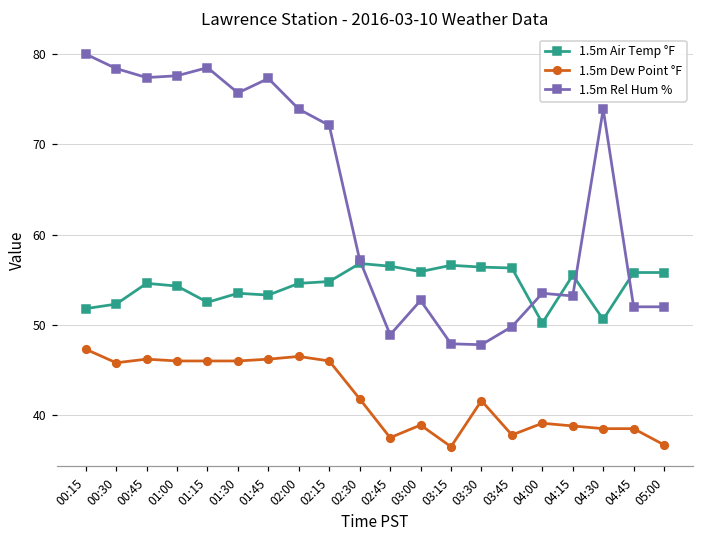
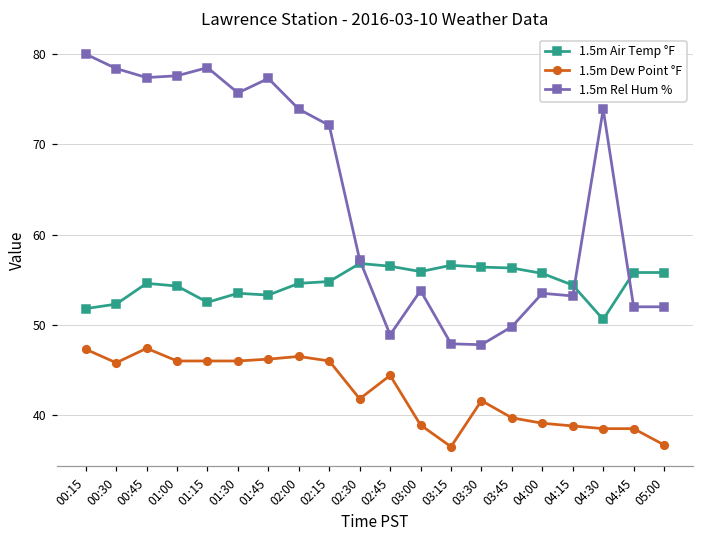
  {
    "1.5m Air Temp °F": {
      "00:15": 52,
      "00:30": 52,
      "00:45": 55,
      "01:00": 54,
      "01:15": 53,
      "01:30": 54,
      "01:45": 53,
      "02:00": 55,
      "02:15": 55,
      "02:30": 57,
      "02:45": 57,
      "03:00": 56,
      "03:15": 57,
      "03:30": 56,
      "03:45": 56,
-     "04:00": 50,
-     "04:15": 56,
+     "04:00": 56,
+     "04:15": 54,
      "04:30": 51,
      "04:45": 56,
      "05:00": 56
    },
    "1.5m Dew Point °F": {
      "00:15": 47,
      "00:30": 46,
-     "00:45": 46,
+     "00:45": 47,
      "01:00": 46,
      "01:15": 46,
      "01:30": 46,
      "01:45": 46,
      "02:00": 47,
      "02:15": 46,
      "02:30": 42,
-     "02:45": 38,
+     "02:45": 44,
      "03:00": 39,
      "03:15": 37,
      "03:30": 42,
-     "03:45": 38,
+     "03:45": 40,
      "04:00": 39,
      "04:15": 39,
      "04:30": 39,
      "04:45": 39,
      "05:00": 37
    },
    "1.5m Rel Hum %": {
      "00:15": 80,
      "00:30": 78,
      "00:45": 77,
      "01:00": 78,
      "01:15": 79,
      "01:30": 76,
      "01:45": 77,
      "02:00": 74,
      "02:15": 72,
      "02:30": 57,
      "02:45": 49,
-     "03:00": 53,
+     "03:00": 54,
      "03:15": 48,
      "03:30": 48,
      "03:45": 50,
      "04:00": 54,
      "04:15": 53,
      "04:30": 74,
      "04:45": 52,
      "05:00": 52
    }
  }
